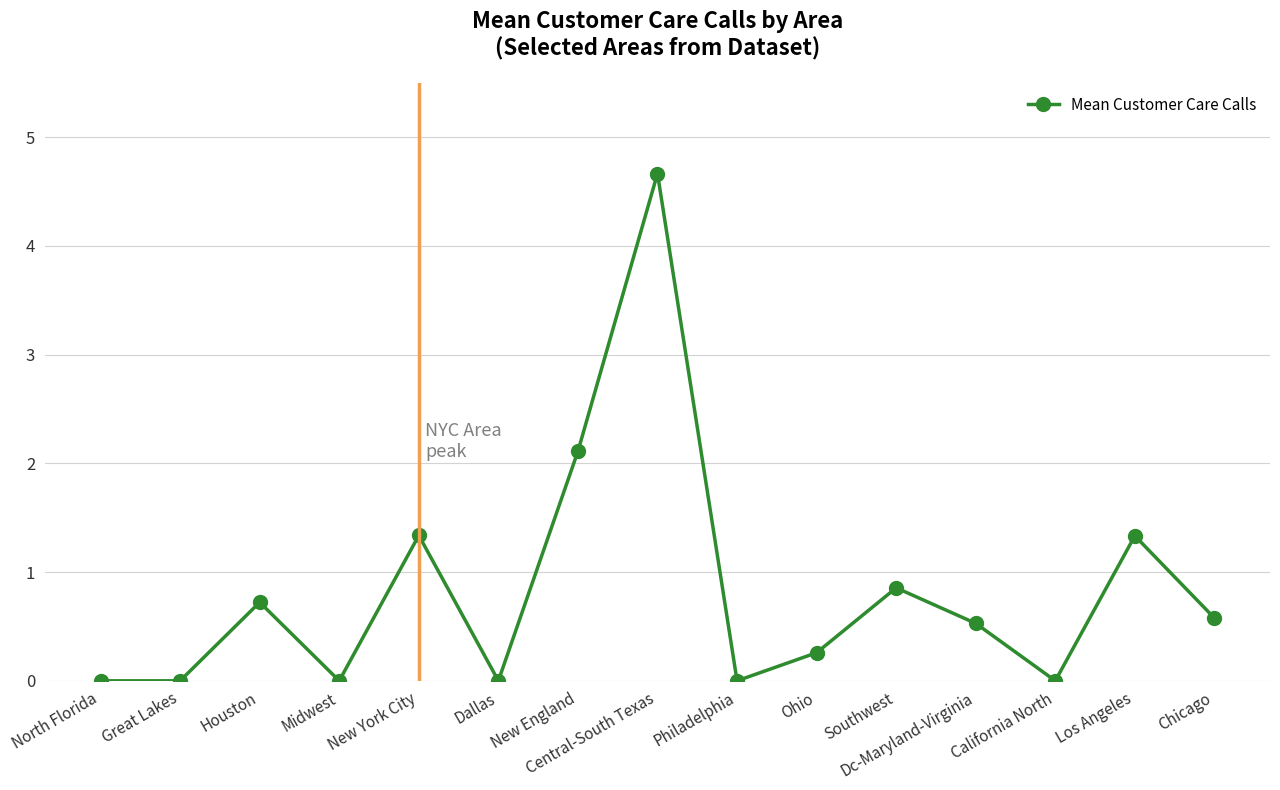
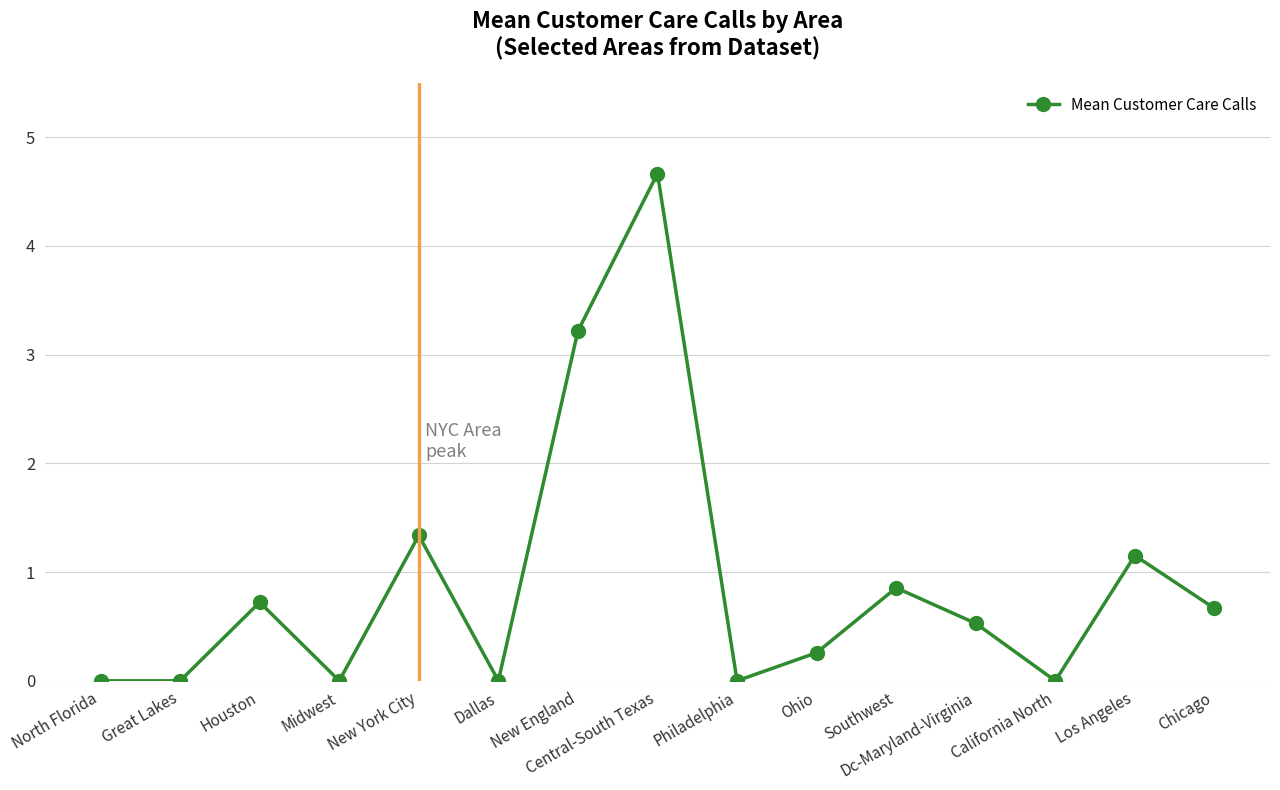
  {
    "North Florida": 0.00,
    "Great Lakes": 0.00,
    "Houston": 0.72,
    "Midwest": 0.00,
    "New York City": 1.34,
    "Dallas": 0.00,
-   "New England": 2.11,
+   "New England": 3.22,
    "Central-South Texas": 4.67,
    "Philadelphia": 0.00,
    "Ohio": 0.26,
    "Southwest": 0.86,
    "Dc-Maryland-Virginia": 0.53,
    "California North": 0.00,
-   "Los Angeles": 1.33,
-   "Chicago": 0.58
+   "Los Angeles": 1.15,
+   "Chicago": 0.67
  }
